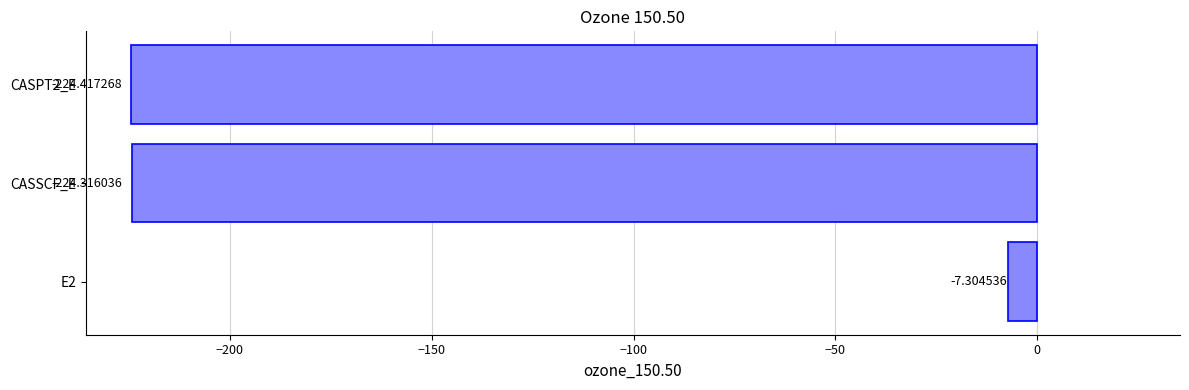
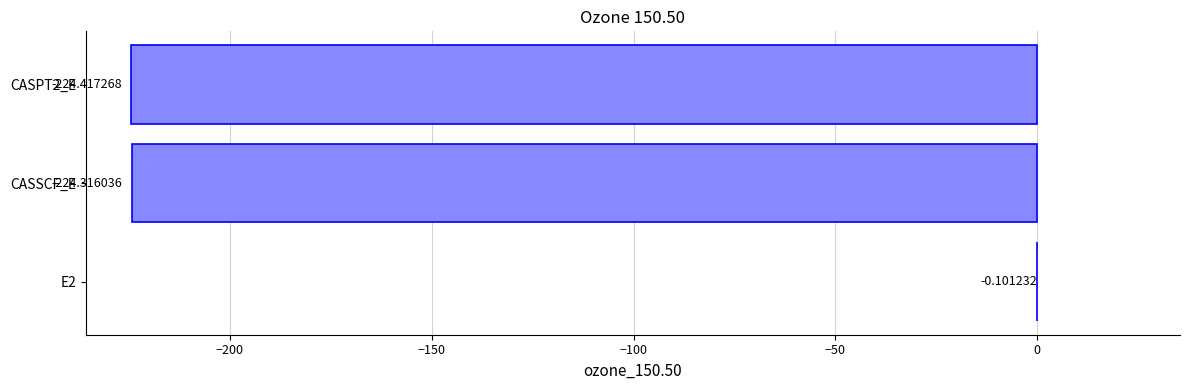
  {
    "CASPT2_E": -224.417268,
    "CASSCF_E": -224.316036,
-   "E2": -7.304536
+   "E2": -0.101232
  }
